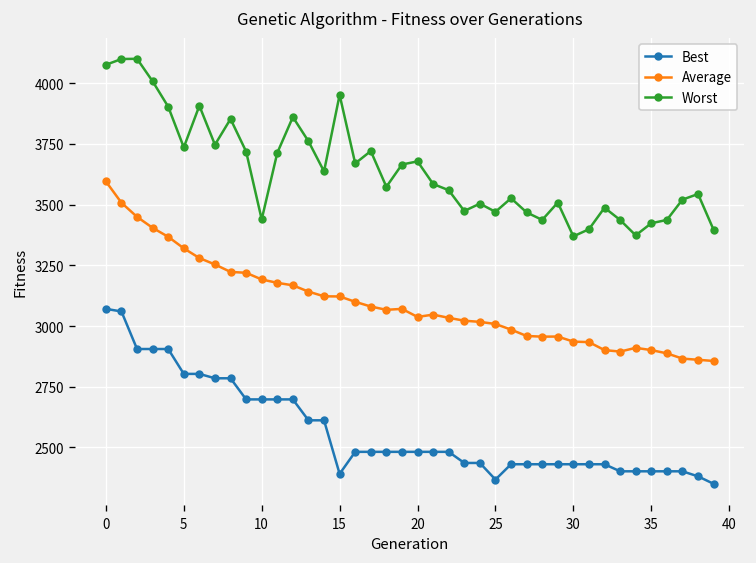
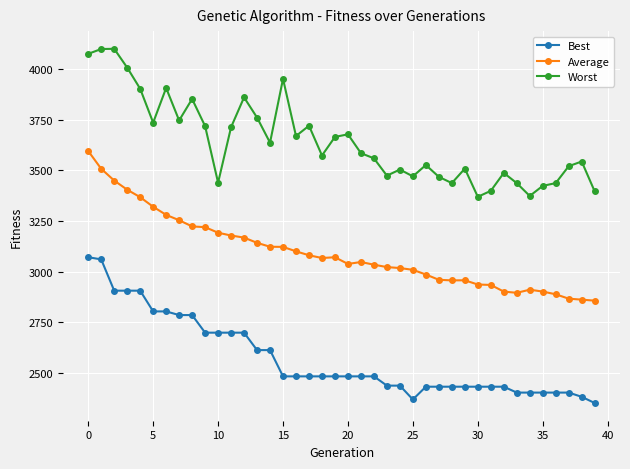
  {
    "Best": {
      "0": 3070,
      "5": 2800,
      "10": 2700,
-     "15": 2390,
+     "15": 2480,
      "20": 2480,
      "25": 2370,
      "30": 2430,
      "35": 2400
    },
    "Average": {
      "0": 3600,
      "5": 3320,
      "10": 3190,
      "15": 3120,
      "20": 3040,
      "25": 3010,
      "30": 2940,
      "35": 2900
    },
    "Worst": {
      "0": 4080,
      "5": 3740,
      "10": 3440,
      "15": 3950,
      "20": 3680,
      "25": 3470,
      "30": 3370,
      "35": 3420
    }
  }
